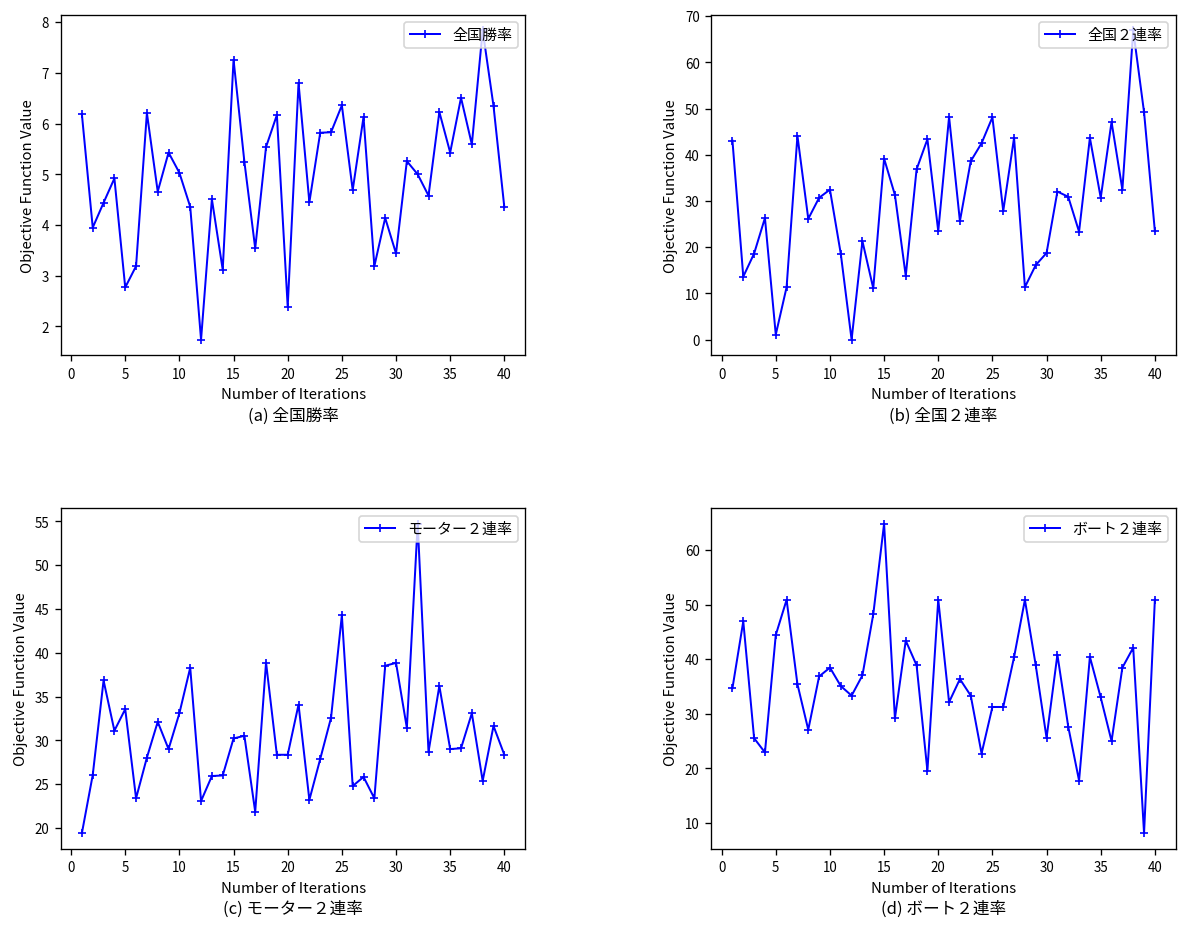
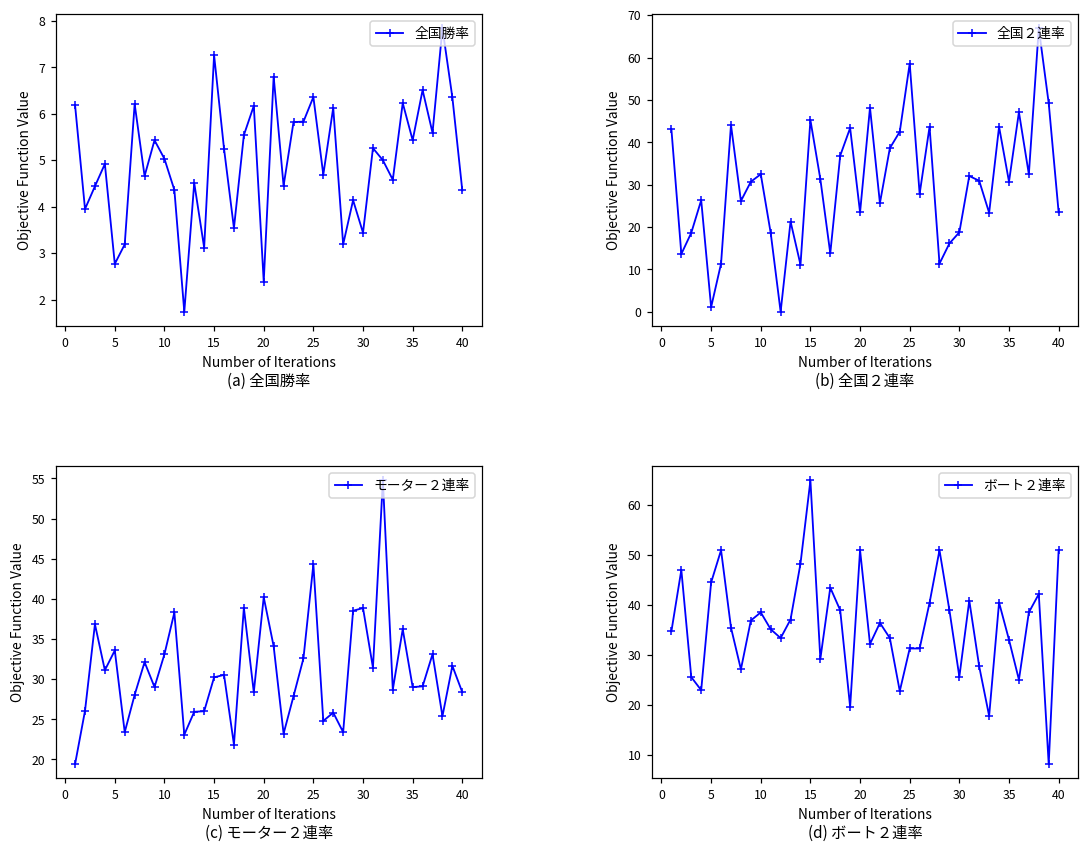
  {
    "(a) 全国勝率": {
      "5": 2.8,
      "10": 5.0,
      "15": 7.3,
      "20": 2.4,
      "25": 6.4,
      "30": 3.4,
      "35": 5.4,
      "40": 4.4
    },
    "(b) 全国２連率": {
      "5": 1,
      "10": 32,
-     "15": 39,
+     "15": 45,
      "20": 23,
-     "25": 48,
+     "25": 59,
      "30": 19,
      "35": 31,
      "40": 23
    },
    "(c) モーター２連率": {
      "5": 34,
      "10": 33,
      "15": 30,
-     "20": 28,
+     "20": 40,
      "25": 44,
      "30": 39,
      "35": 29,
      "40": 28
    },
    "(d) ボート２連率": {
      "5": 44,
      "10": 38,
      "15": 65,
      "20": 51,
      "25": 31,
      "30": 26,
      "35": 33,
      "40": 51
    }
  }
